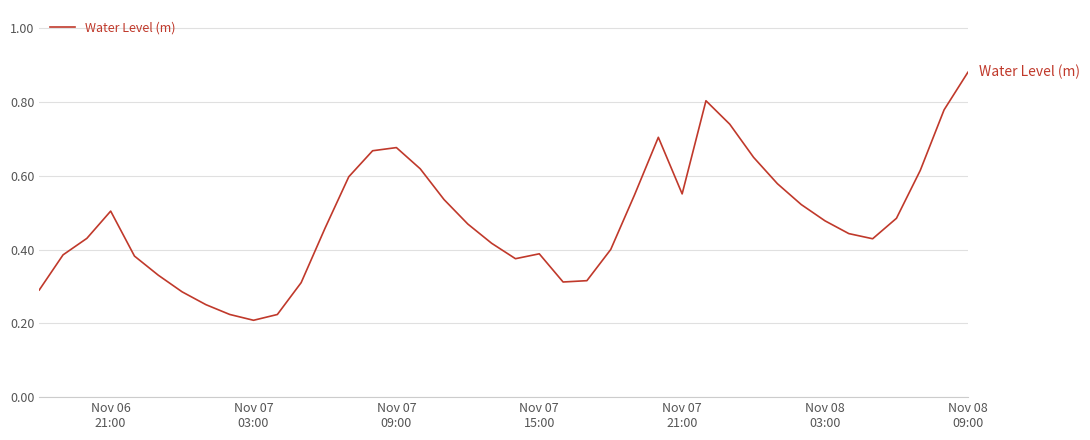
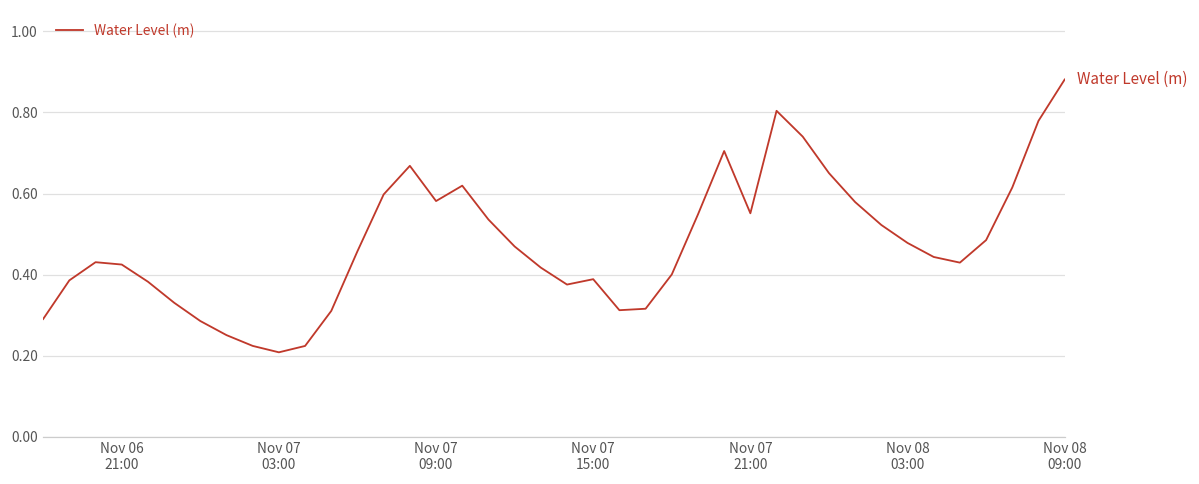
  {
-   "Nov 06 21:00": 0.50,
+   "Nov 06 21:00": 0.42,
    "Nov 07 03:00": 0.21,
-   "Nov 07 09:00": 0.68,
+   "Nov 07 09:00": 0.58,
    "Nov 07 15:00": 0.39,
    "Nov 07 21:00": 0.55,
    "Nov 08 03:00": 0.48,
    "Nov 08 09:00": 0.88
  }
